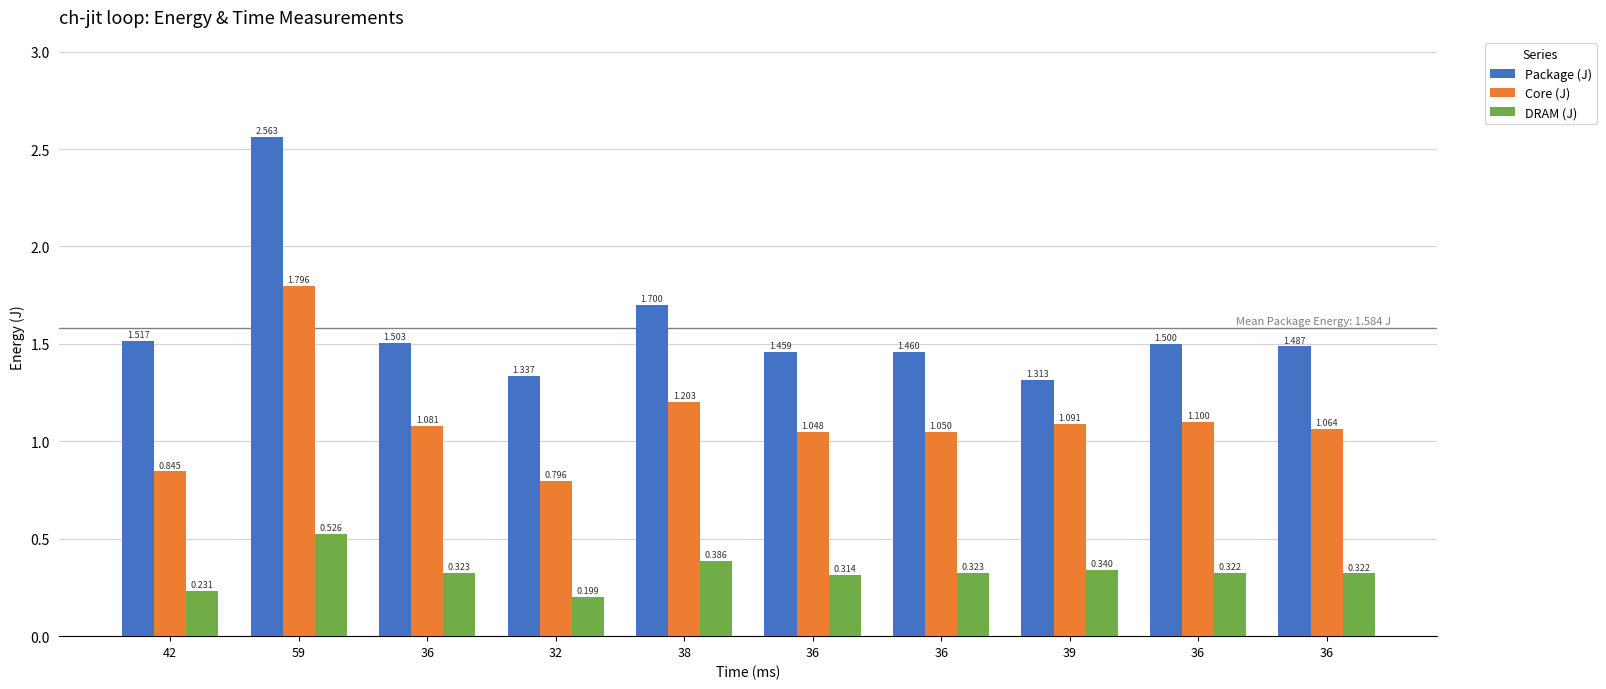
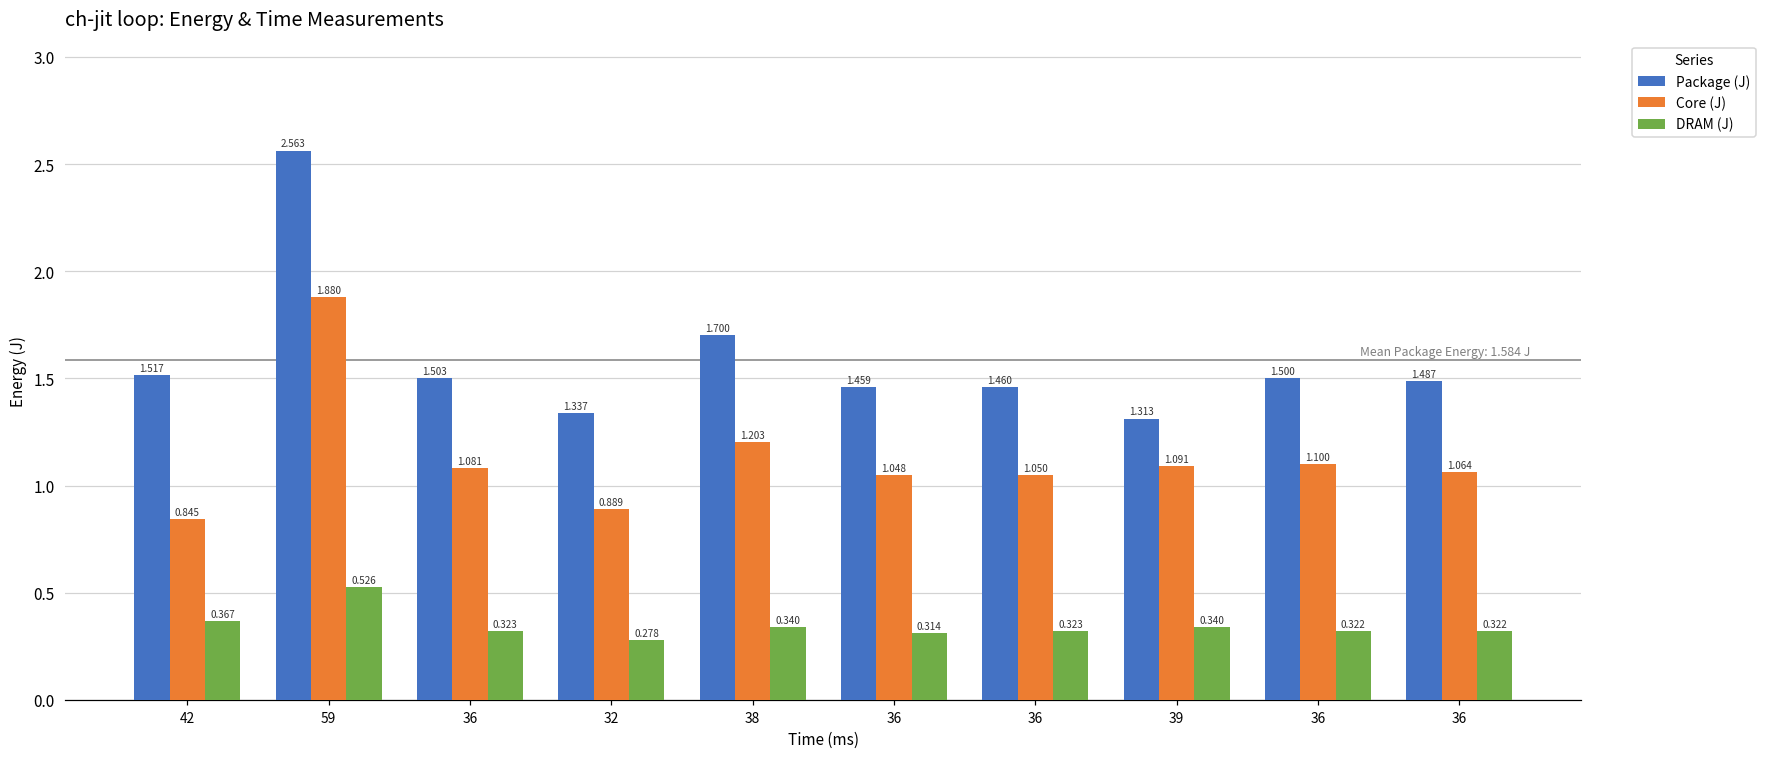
  {
    "Package (J)": {
      "42": 1.517,
      "59": 2.563,
      "32": 1.337,
      "38": 1.700,
      "39": 1.313
    },
    "Core (J)": {
      "42": 0.845,
-     "59": 1.796,
-     "32": 0.796,
+     "59": 1.880,
+     "32": 0.889,
      "38": 1.203,
      "39": 1.091
    },
    "DRAM (J)": {
-     "42": 0.231,
+     "42": 0.367,
      "59": 0.526,
-     "32": 0.199,
-     "38": 0.386,
+     "32": 0.278,
+     "38": 0.340,
      "39": 0.340
    }
  }
